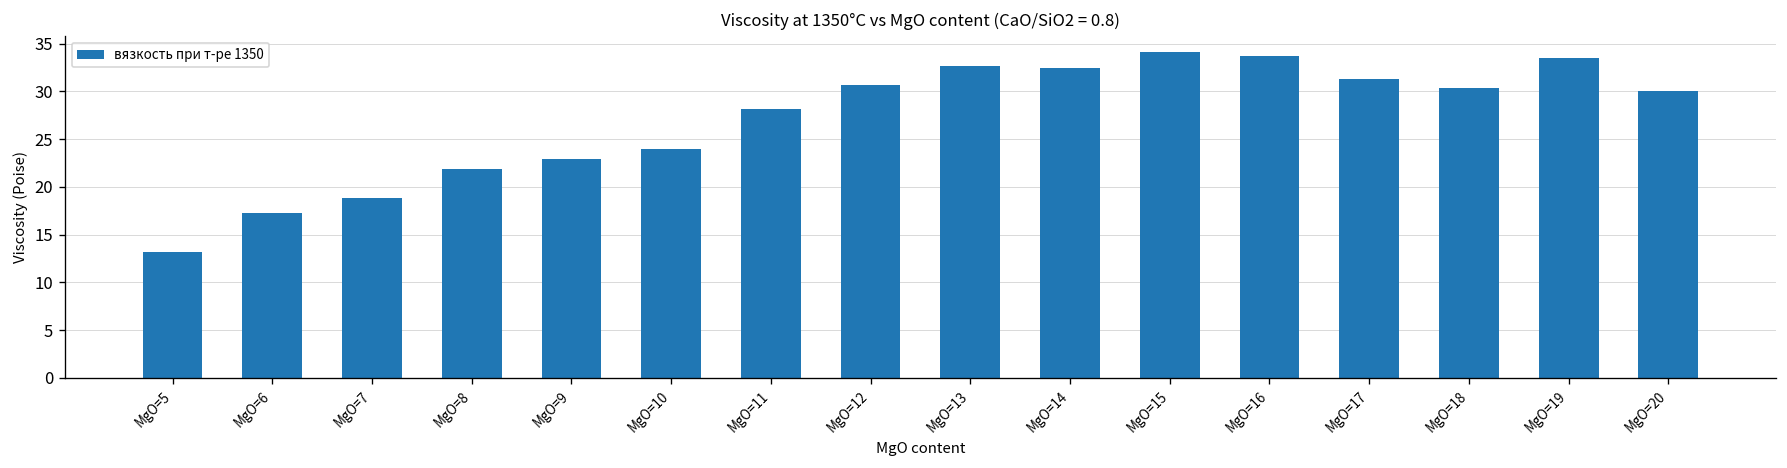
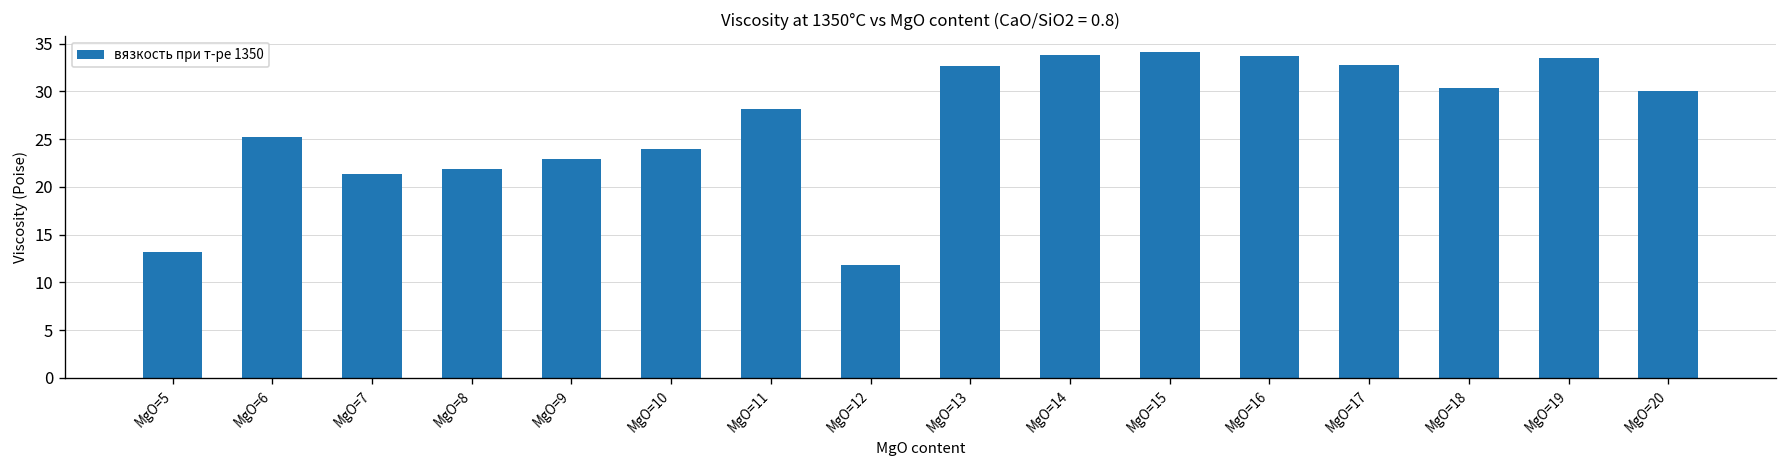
  {
    "MgO=5": 13,
-   "MgO=6": 17,
-   "MgO=7": 19,
+   "MgO=6": 25,
+   "MgO=7": 21,
    "MgO=8": 22,
    "MgO=9": 23,
    "MgO=10": 24,
    "MgO=11": 28,
-   "MgO=12": 31,
+   "MgO=12": 12,
    "MgO=13": 33,
-   "MgO=14": 32,
+   "MgO=14": 34,
    "MgO=15": 34,
    "MgO=16": 34,
-   "MgO=17": 31,
+   "MgO=17": 33,
    "MgO=18": 30,
    "MgO=19": 33,
    "MgO=20": 30
  }
